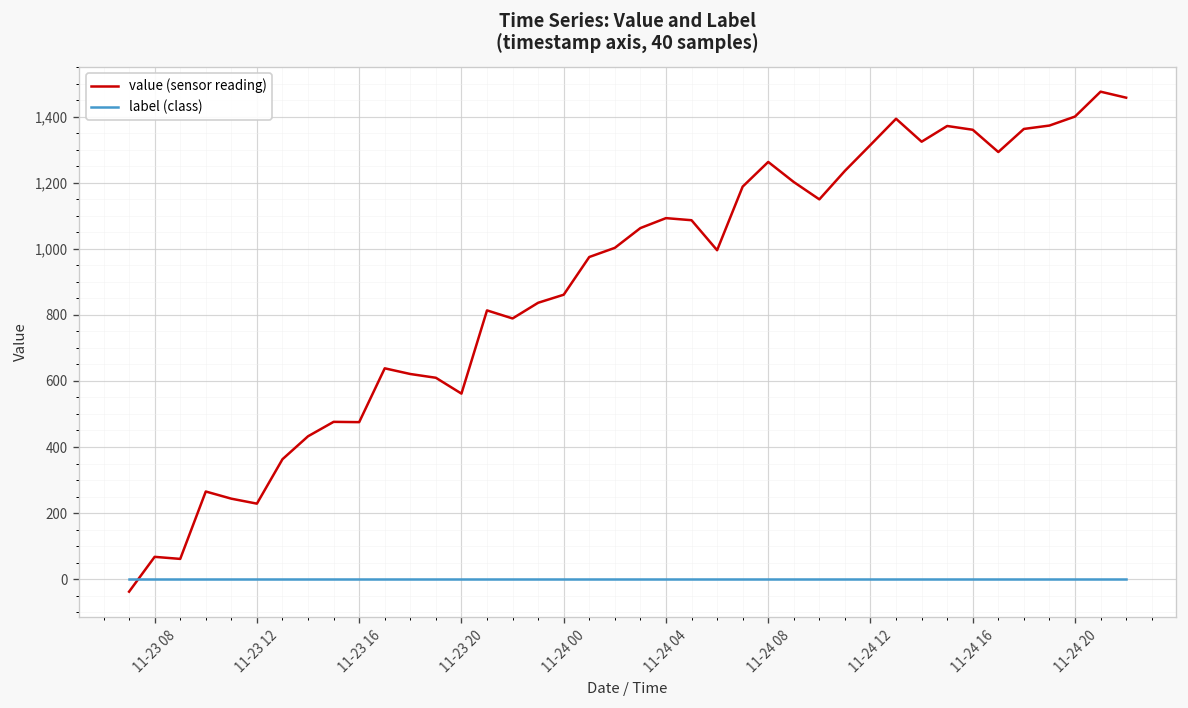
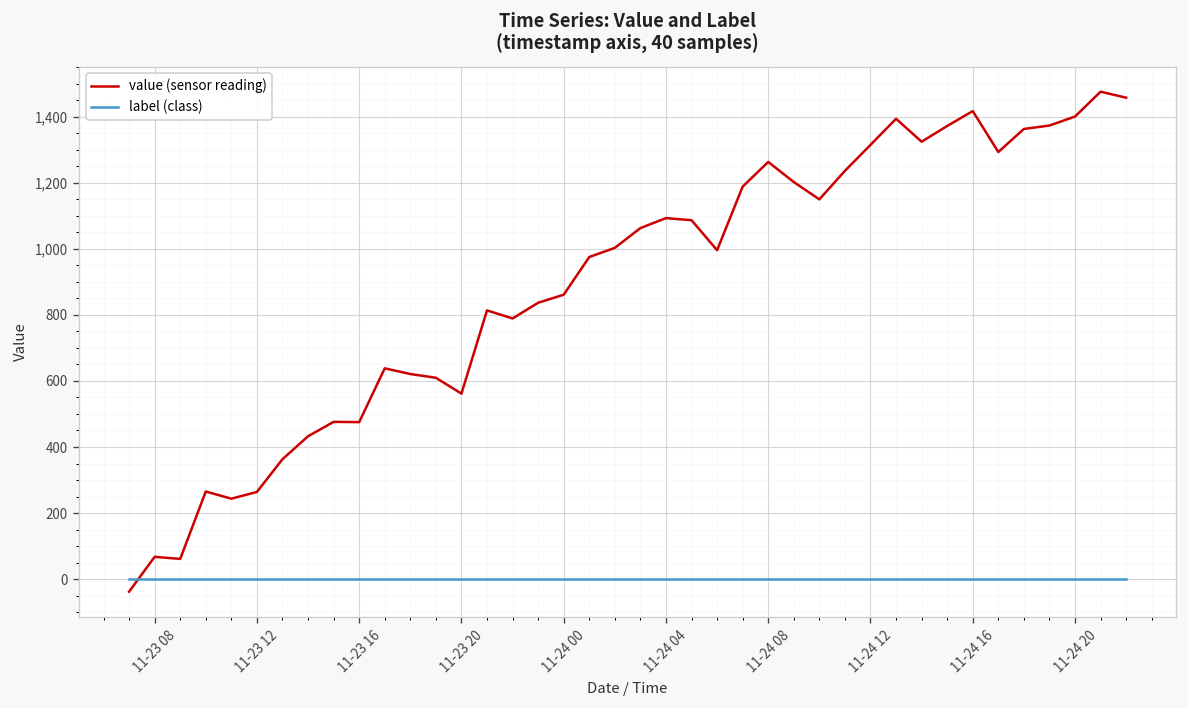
  {
    "value (sensor reading)": {
      "11-23 08": "70",
-     "11-23 12": "230",
+     "11-23 12": "260",
      "11-23 16": "480",
      "11-23 20": "560",
      "11-24 00": "860",
      "11-24 04": "1,090",
      "11-24 08": "1,260",
      "11-24 12": "1,310",
-     "11-24 16": "1,360",
+     "11-24 16": "1,420",
      "11-24 20": "1,400"
    },
    "label (class)": {
      "11-23 08": "0",
      "11-23 12": "0",
      "11-23 16": "0",
      "11-23 20": "0",
      "11-24 00": "0",
      "11-24 04": "0",
      "11-24 08": "0",
      "11-24 12": "0",
      "11-24 16": "0",
      "11-24 20": "0"
    }
  }
